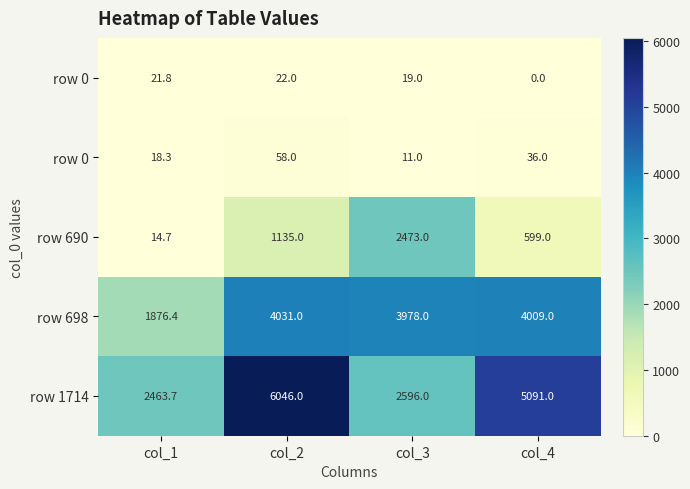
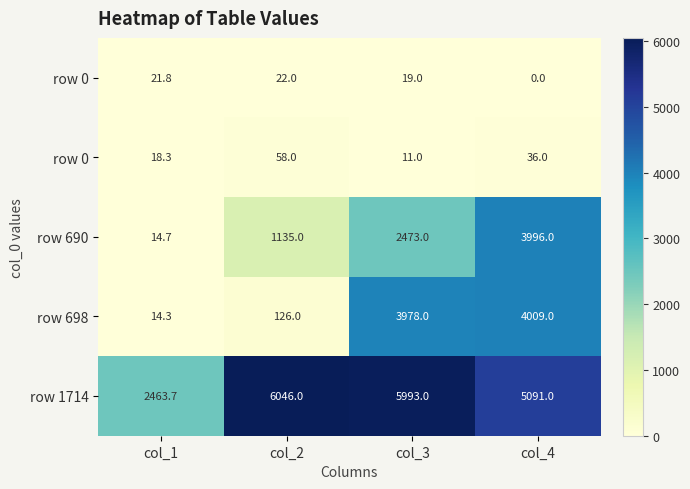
  {
    "row 690": {
      "col_1": 14.7,
      "col_2": 1135.0,
      "col_3": 2473.0,
-     "col_4": 599.0
+     "col_4": 3996.0
    },
    "row 698": {
-     "col_1": 1876.4,
-     "col_2": 4031.0,
+     "col_1": 14.3,
+     "col_2": 126.0,
      "col_3": 3978.0,
      "col_4": 4009.0
    },
    "row 1714": {
      "col_1": 2463.7,
      "col_2": 6046.0,
-     "col_3": 2596.0,
+     "col_3": 5993.0,
      "col_4": 5091.0
    }
  }
